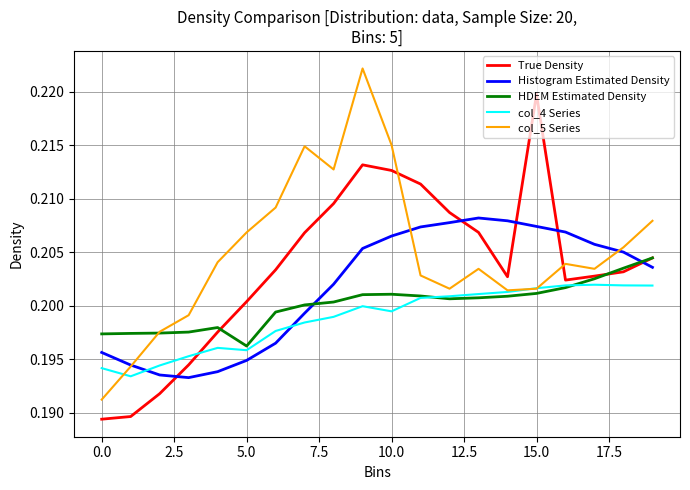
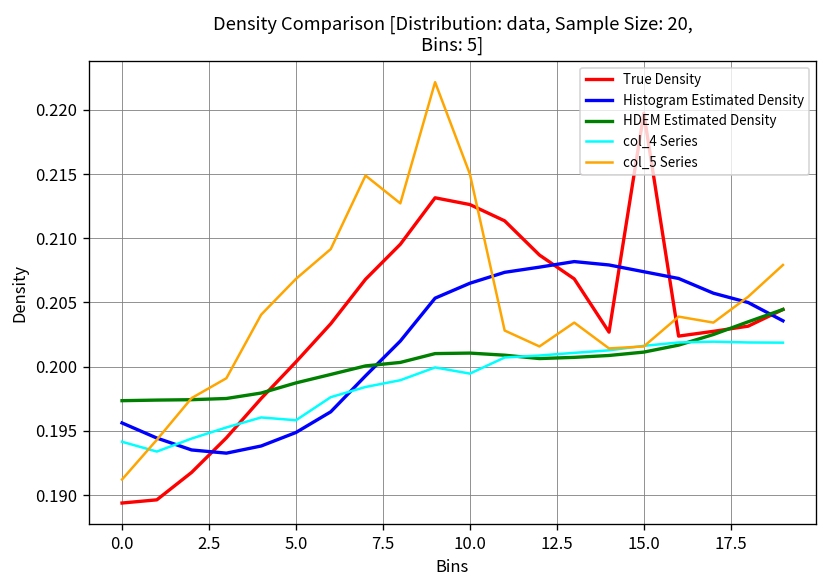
  {
    "True Density": {
      "0.0": 0.1894,
      "5.0": 0.2004,
      "10.0": 0.2126
    },
    "Histogram Estimated Density": {
      "0.0": 0.1956,
      "5.0": 0.1949,
      "10.0": 0.2065,
      "15.0": 0.2074
    },
    "HDEM Estimated Density": {
      "0.0": 0.1974,
-     "5.0": 0.1962,
+     "5.0": 0.1987,
      "10.0": 0.2011,
      "15.0": 0.2011
    },
    "col_4 Series": {
      "0.0": 0.1942,
      "5.0": 0.1958,
      "10.0": 0.1995
    },
    "col_5 Series": {
      "0.0": 0.1912,
      "5.0": 0.2068,
      "10.0": 0.2150
    }
  }
